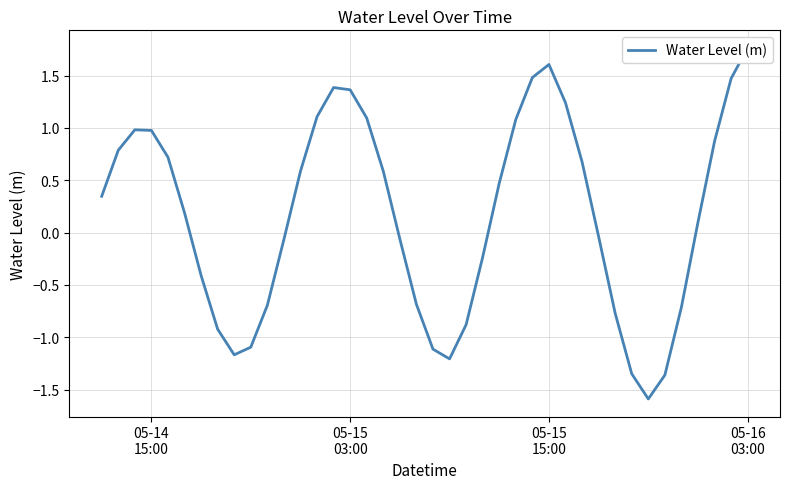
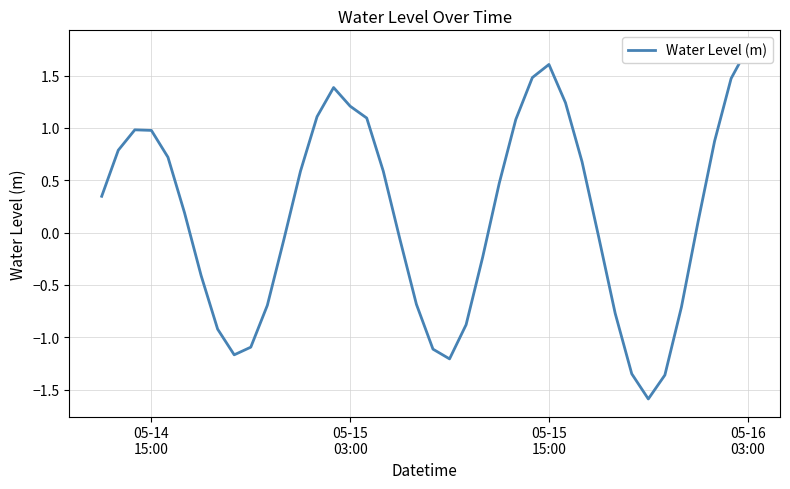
  {
    "05-14 15:00": 0.98,
-   "05-15 03:00": 1.36,
+   "05-15 03:00": 1.21,
    "05-15 15:00": 1.61
  }
